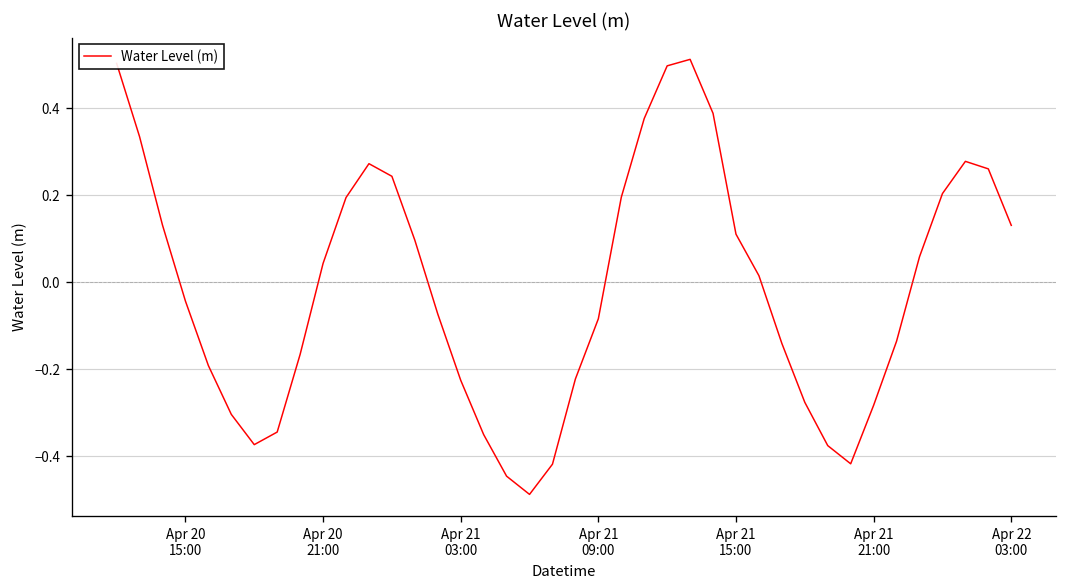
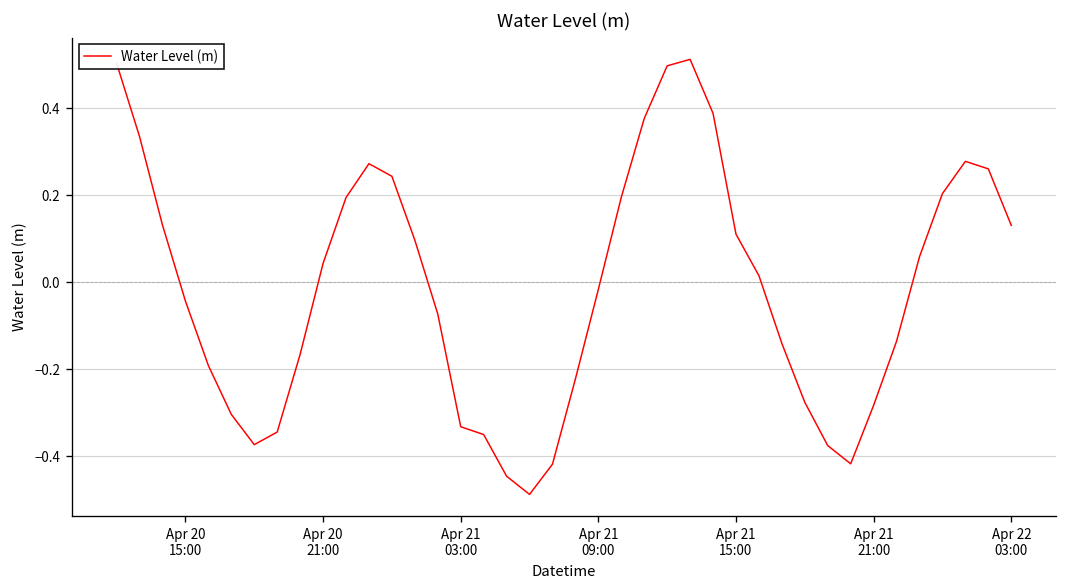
  {
    "Apr 20 15:00": -0.04,
    "Apr 20 21:00": 0.04,
-   "Apr 21 03:00": -0.23,
-   "Apr 21 09:00": -0.08,
+   "Apr 21 03:00": -0.33,
+   "Apr 21 09:00": -0.02,
    "Apr 21 15:00": 0.11,
    "Apr 21 21:00": -0.28,
    "Apr 22 03:00": 0.13
  }
